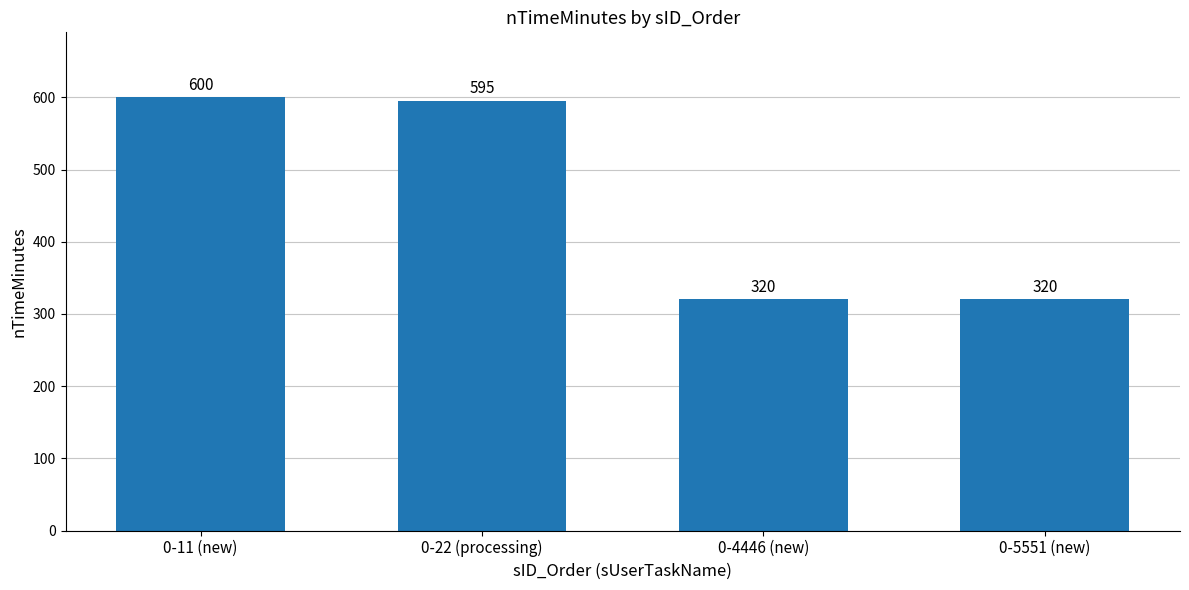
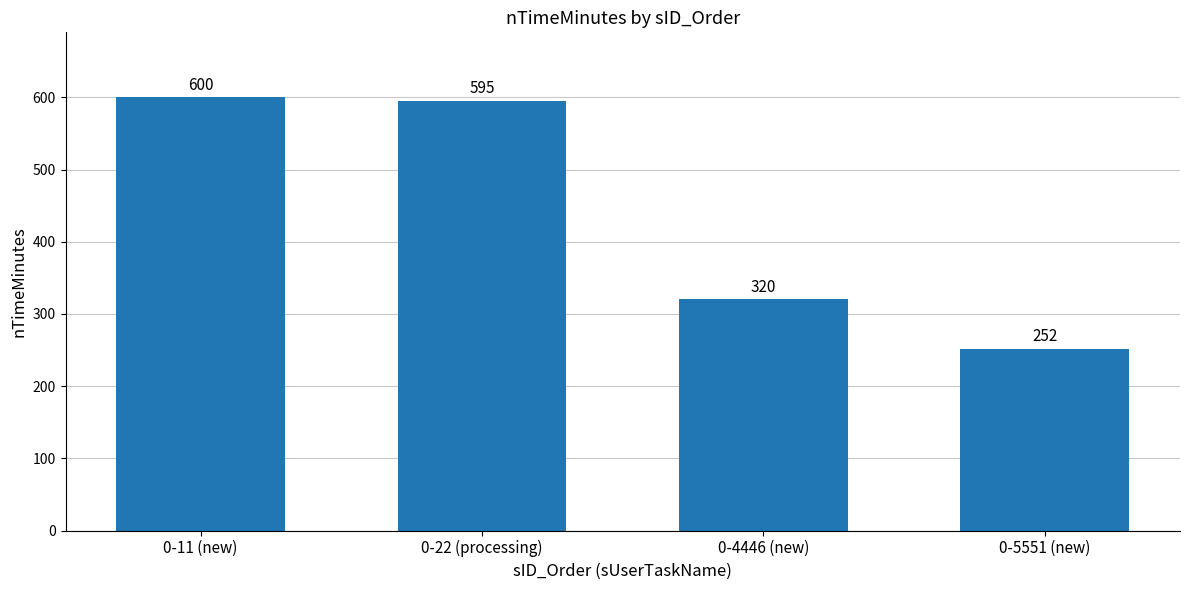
  {
    "0-11 (new)": 600,
    "0-22 (processing)": 595,
    "0-4446 (new)": 320,
-   "0-5551 (new)": 320
+   "0-5551 (new)": 252
  }
